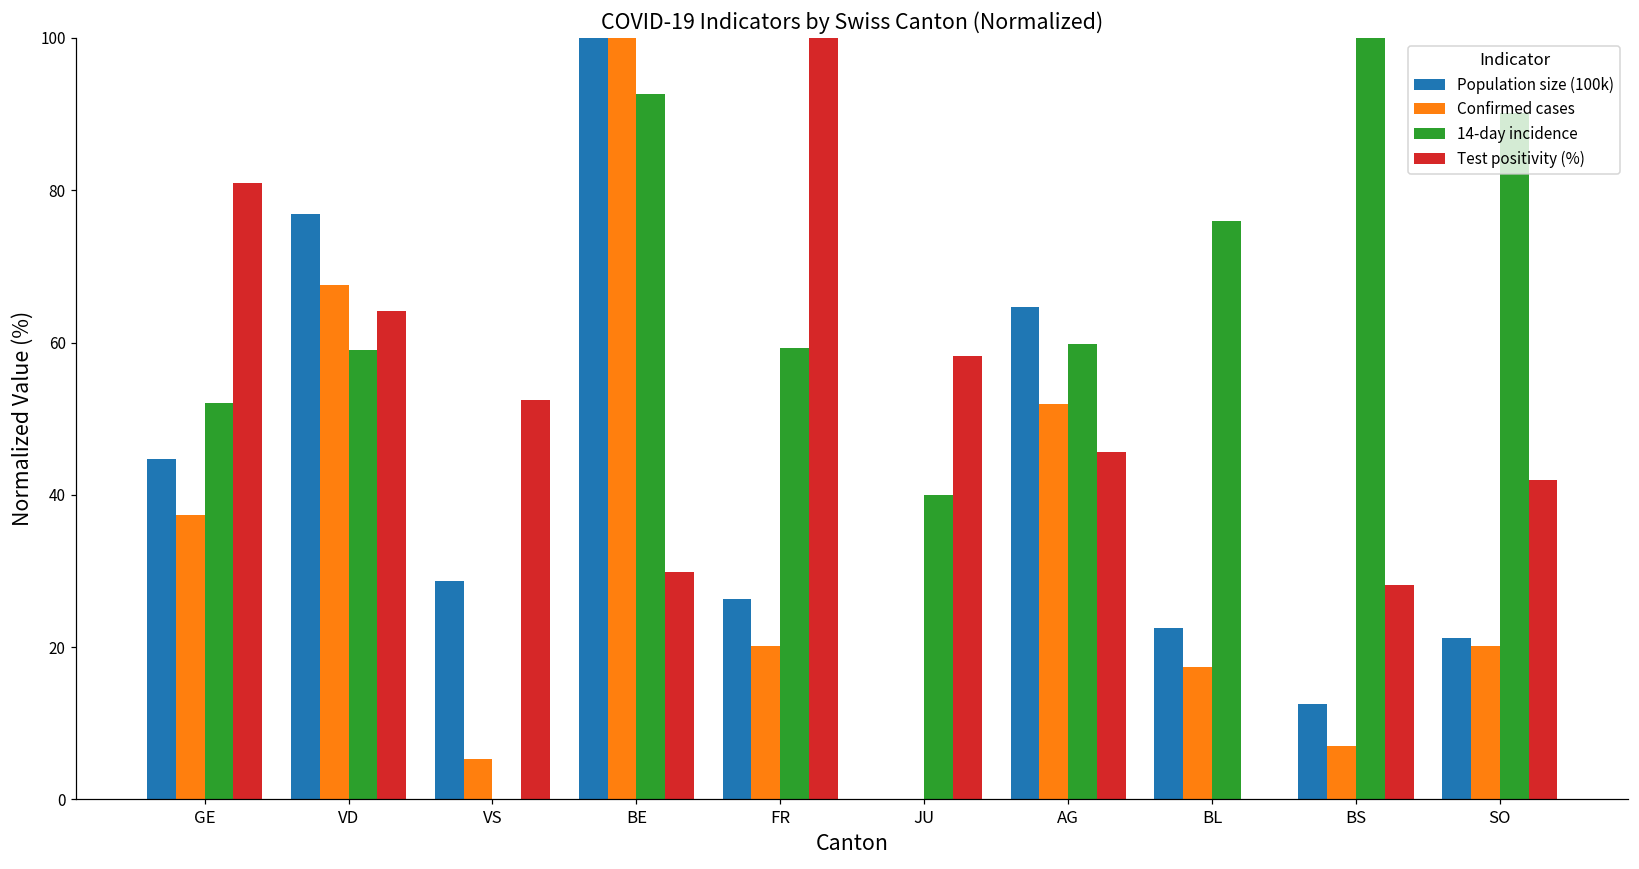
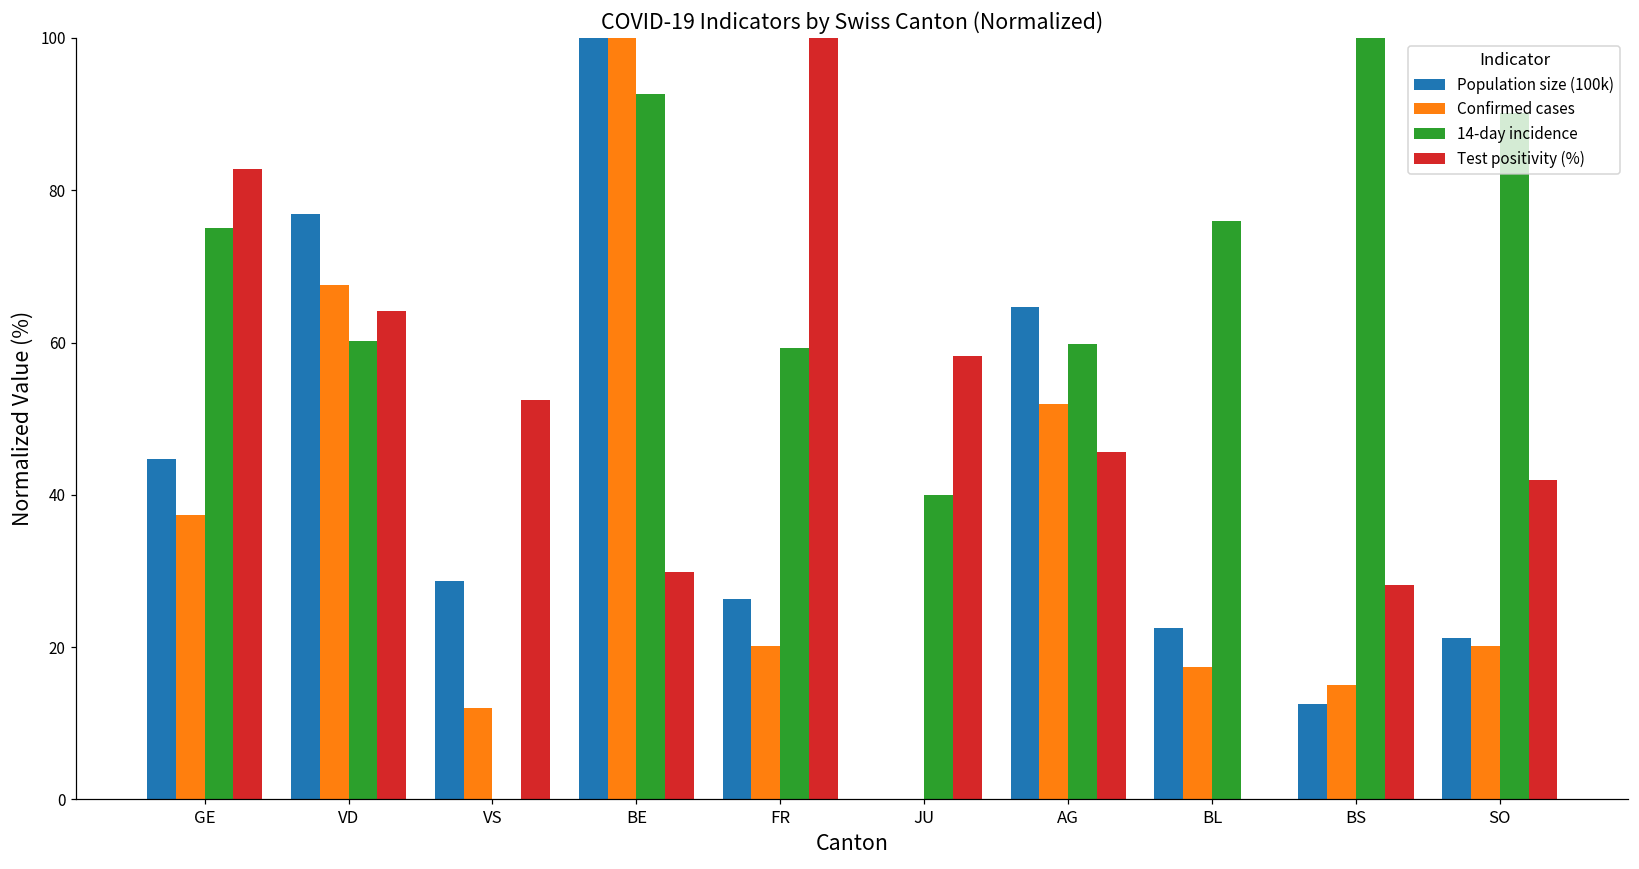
  {
    "Population size (100k)": {
      "GE": 45,
      "VD": 77,
      "VS": 29,
      "BE": 100,
      "FR": 26,
      "JU": 0,
      "AG": 65,
      "BL": 22,
      "BS": 13,
      "SO": 21
    },
    "Confirmed cases": {
      "GE": 37,
      "VD": 68,
-     "VS": 5,
+     "VS": 12,
      "BE": 100,
      "FR": 20,
      "JU": 0,
      "AG": 52,
      "BL": 17,
-     "BS": 7,
+     "BS": 15,
      "SO": 20
    },
    "14-day incidence": {
-     "GE": 52,
-     "VD": 59,
+     "GE": 75,
+     "VD": 60,
      "VS": 0,
      "BE": 93,
      "FR": 59,
      "JU": 40,
      "AG": 60,
      "BL": 76,
      "BS": 100
    },
    "Test positivity (%)": {
-     "GE": 81,
+     "GE": 83,
      "VD": 64,
      "VS": 53,
      "BE": 30,
      "FR": 100,
      "JU": 58,
      "AG": 46,
      "BL": 0,
      "BS": 28,
      "SO": 42
    }
  }
